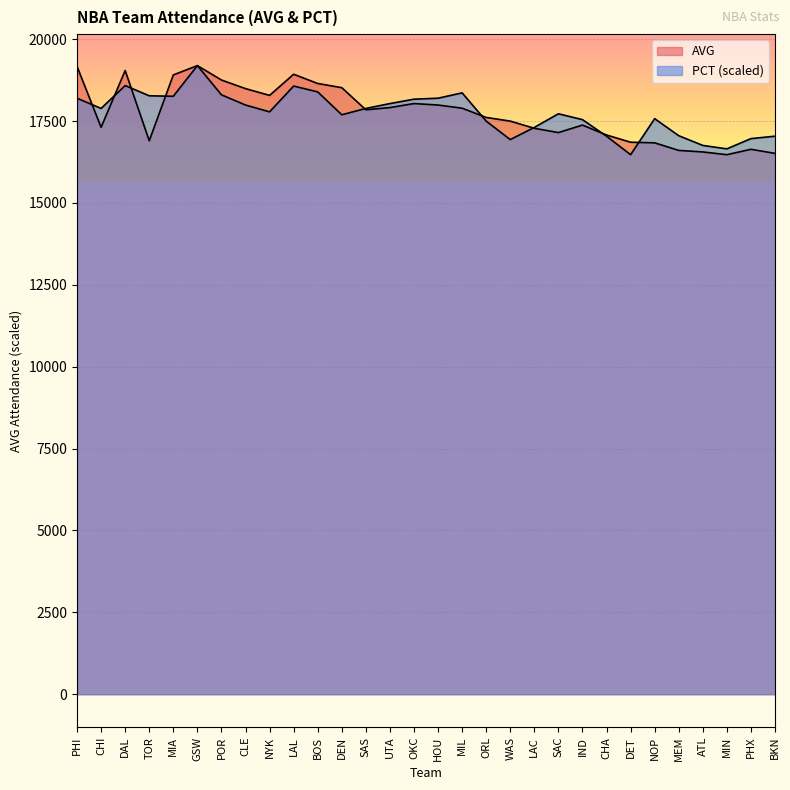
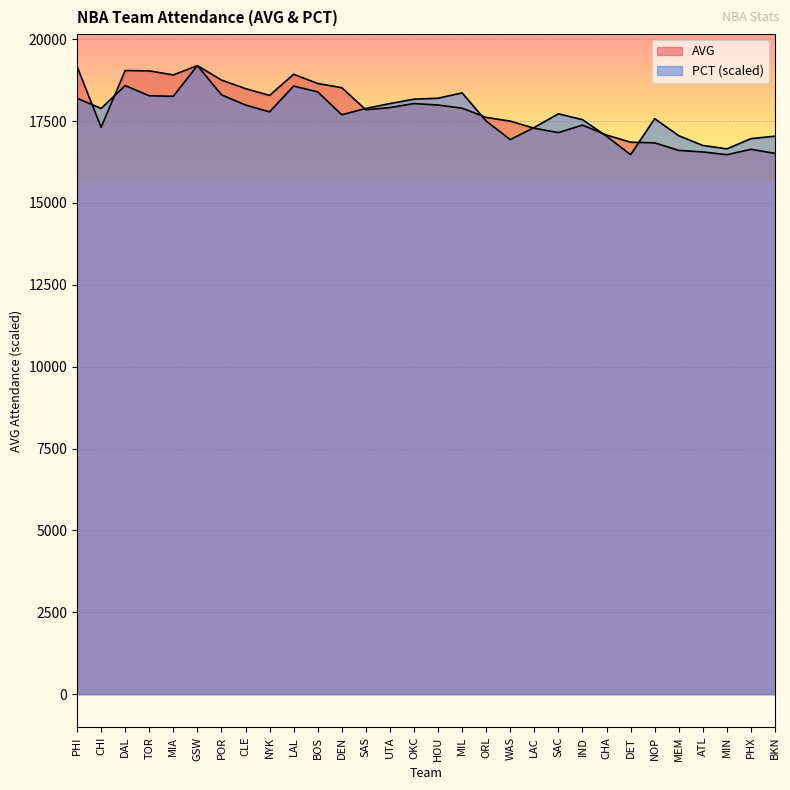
  {
    "AVG": {
      "PHI": 19200,
      "CHI": 17300,
      "DAL": 19000,
-     "TOR": 16900,
+     "TOR": 19000,
      "MIA": 18900,
      "POR": 18800,
      "CLE": 18500,
      "NYK": 18300,
      "LAL": 18900,
      "BOS": 18600,
      "DEN": 18500,
      "UTA": 17900,
      "OKC": 18000,
      "HOU": 18000,
      "MIL": 17900,
      "ORL": 17600,
      "WAS": 17500,
      "SAC": 17100,
      "IND": 17400,
      "DET": 16900,
      "NOP": 16800,
      "MEM": 16600,
      "ATL": 16600,
      "MIN": 16500,
      "PHX": 16600,
      "BKN": 16500
    },
    "PCT (scaled)": {
      "PHI": 18200,
      "CHI": 17900,
      "DAL": 18600,
      "TOR": 18300,
      "MIA": 18300,
      "POR": 18300,
      "CLE": 18000,
      "NYK": 17800,
      "LAL": 18600,
      "BOS": 18400,
      "DEN": 17700,
      "UTA": 18000,
      "OKC": 18200,
      "HOU": 18200,
      "MIL": 18400,
      "ORL": 17500,
      "WAS": 16900,
      "SAC": 17700,
      "IND": 17500,
      "DET": 16500,
      "NOP": 17600,
      "MEM": 17100,
      "ATL": 16800,
      "MIN": 16700,
      "PHX": 17000,
      "BKN": 17000
    }
  }
